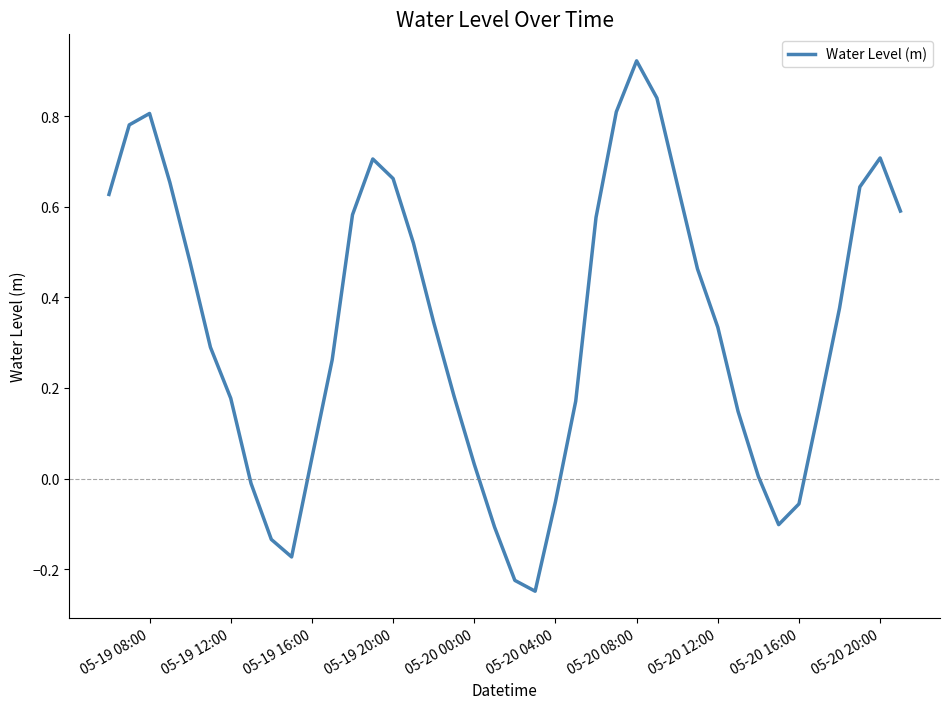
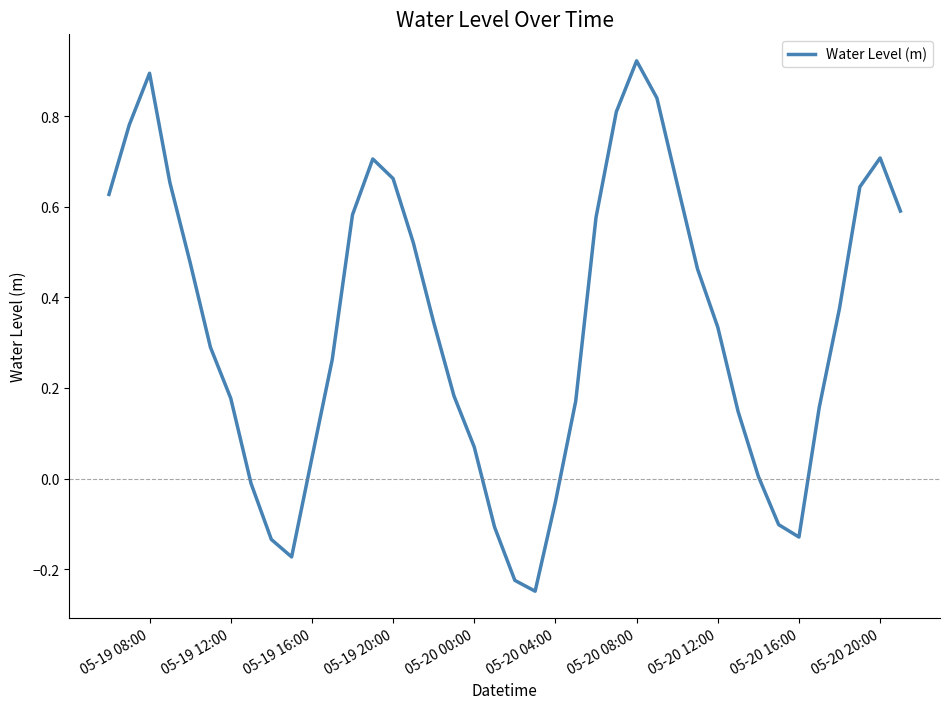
  {
-   "05-19 08:00": 0.81,
+   "05-19 08:00": 0.89,
    "05-19 12:00": 0.18,
    "05-19 16:00": 0.05,
    "05-19 20:00": 0.66,
-   "05-20 00:00": 0.03,
+   "05-20 00:00": 0.07,
    "05-20 04:00": -0.05,
    "05-20 08:00": 0.92,
    "05-20 12:00": 0.33,
-   "05-20 16:00": -0.06,
+   "05-20 16:00": -0.13,
    "05-20 20:00": 0.71
  }
